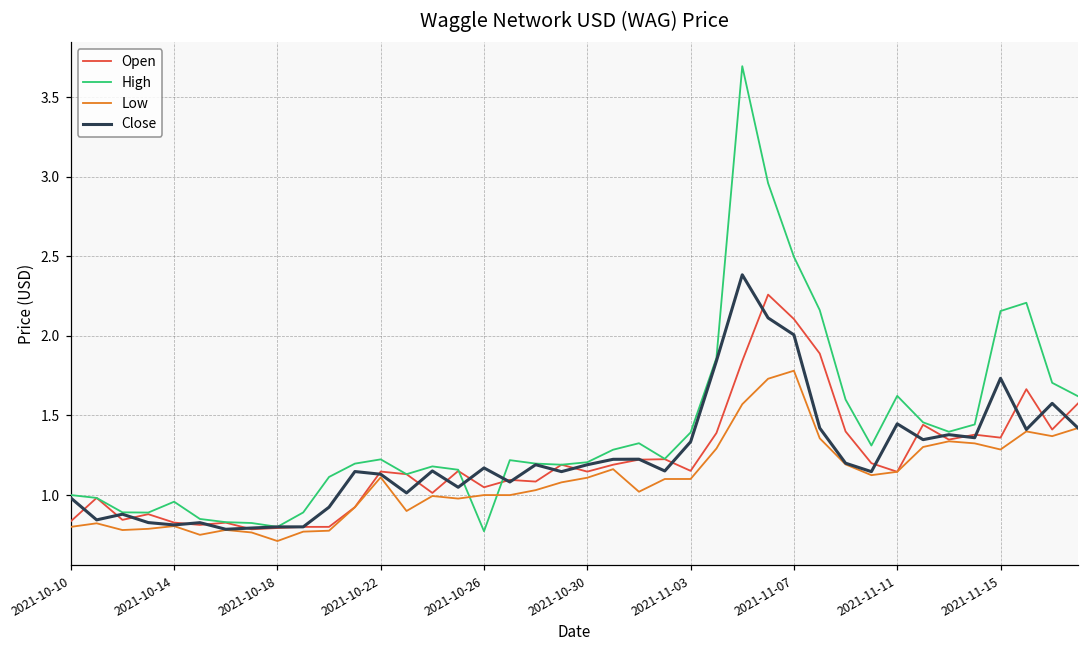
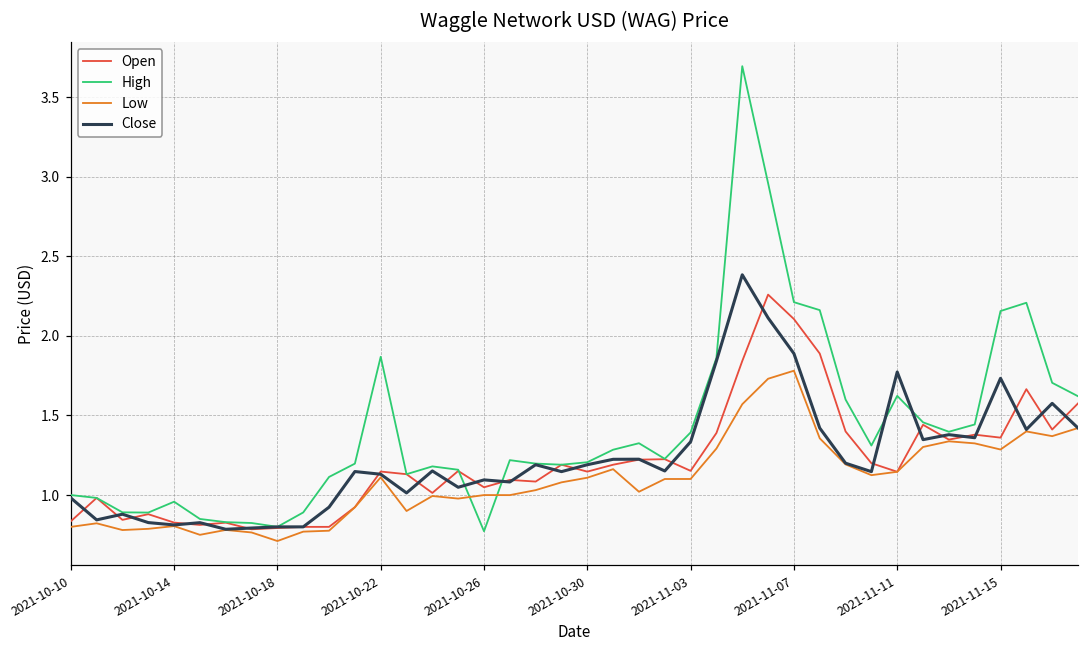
  {
    "High": {
      "2021-10-10": 1.00,
      "2021-10-14": 0.96,
-     "2021-10-22": 1.22,
+     "2021-10-22": 1.87,
      "2021-10-26": 0.77,
      "2021-11-03": 1.39,
-     "2021-11-07": 2.50,
+     "2021-11-07": 2.21,
      "2021-11-11": 1.62,
      "2021-11-15": 2.16
    },
    "Close": {
      "2021-10-10": 0.98,
-     "2021-10-26": 1.17,
+     "2021-10-26": 1.10,
      "2021-11-03": 1.33,
-     "2021-11-07": 2.01,
-     "2021-11-11": 1.45,
+     "2021-11-07": 1.89,
+     "2021-11-11": 1.77,
      "2021-11-15": 1.73
    }
  }
